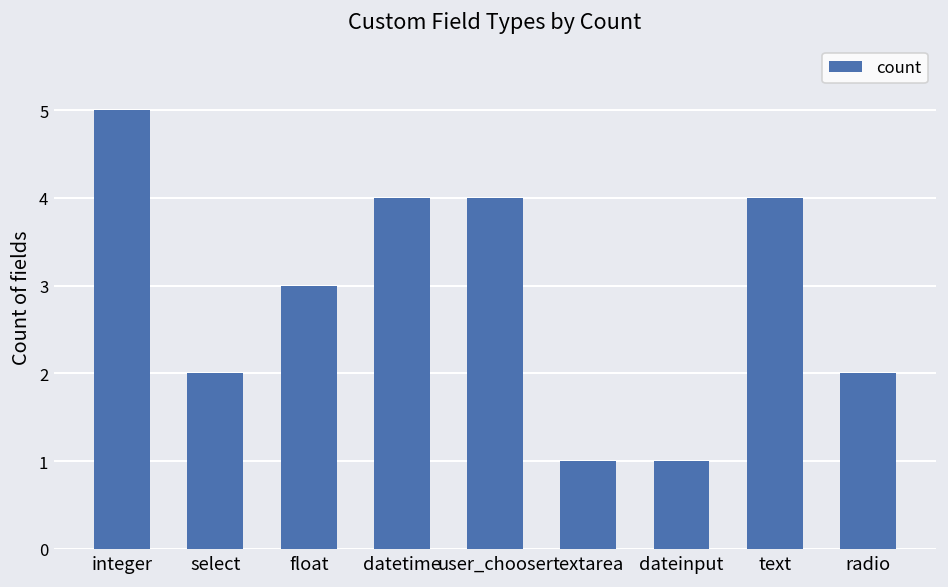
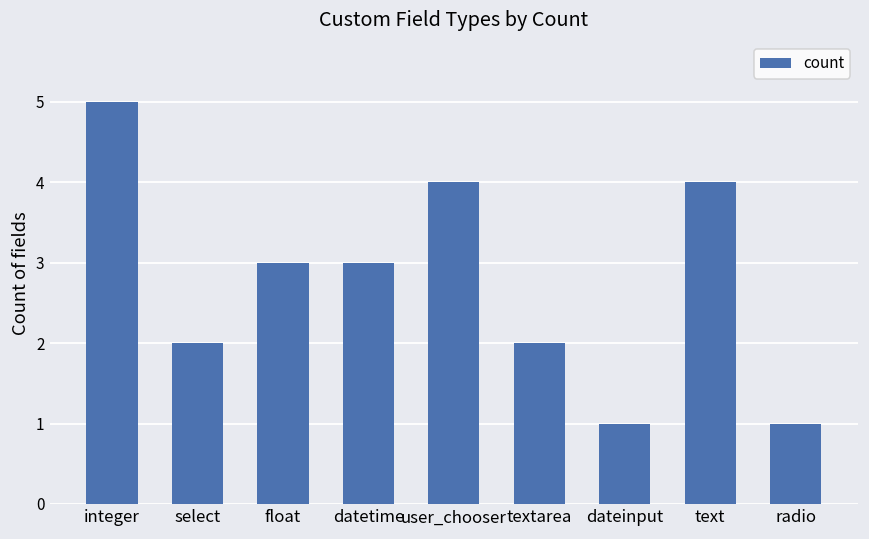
  {
    "integer": 5,
    "select": 2,
    "float": 3,
-   "datetime": 4,
+   "datetime": 3,
    "user_chooser": 4,
-   "textarea": 1,
+   "textarea": 2,
    "dateinput": 1,
    "text": 4,
-   "radio": 2
+   "radio": 1
  }
